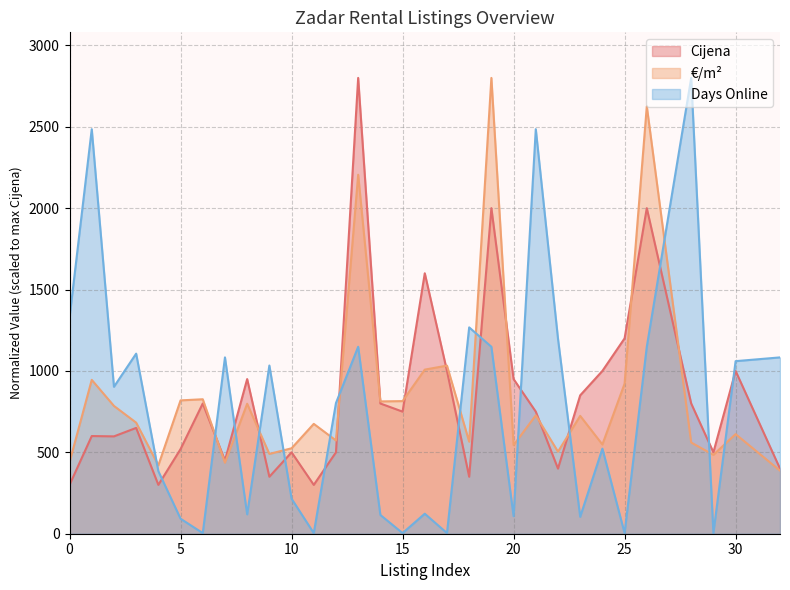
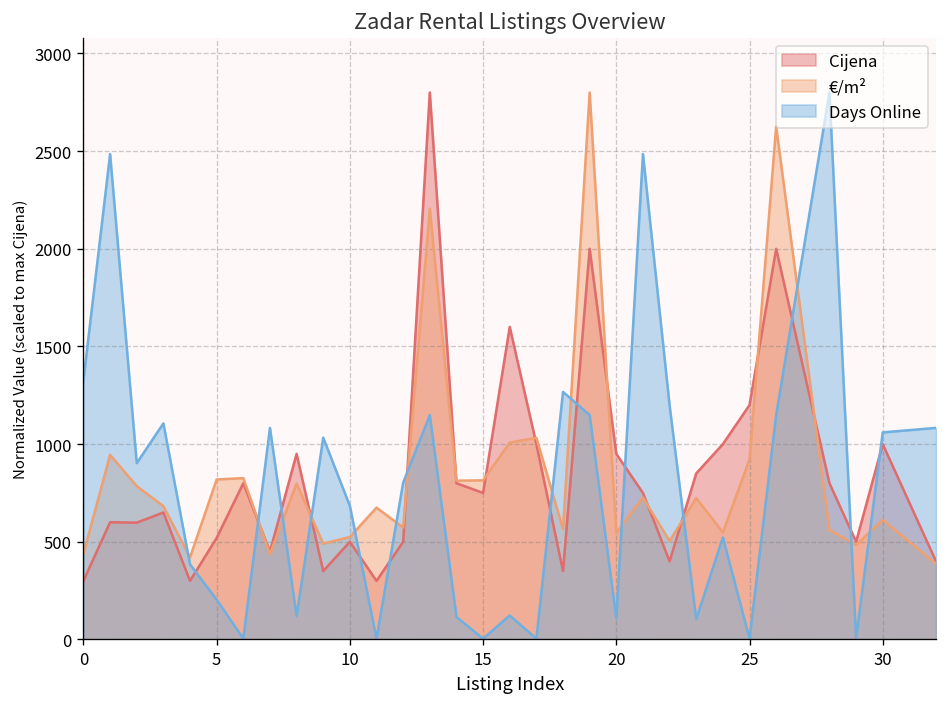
  {
    "Days Online": {
      "0": 1330,
-     "5": 90,
-     "10": 220,
+     "5": 200,
+     "10": 680,
      "15": 0,
      "20": 110,
      "25": 0,
      "30": 1060
    }
  }
